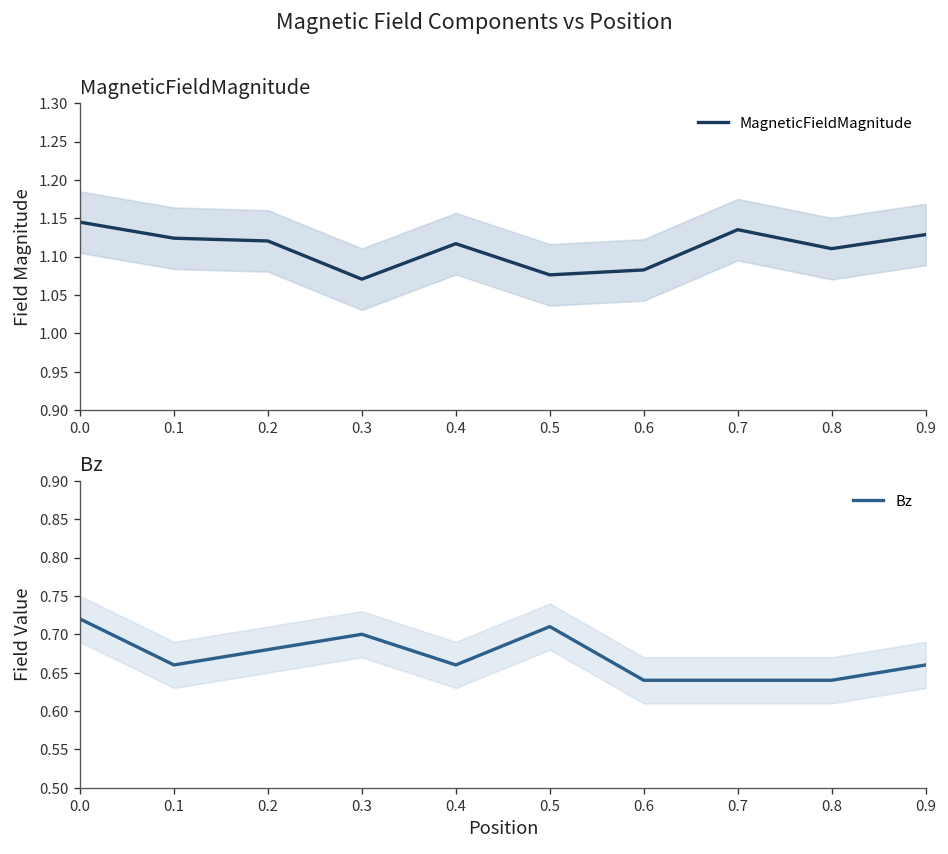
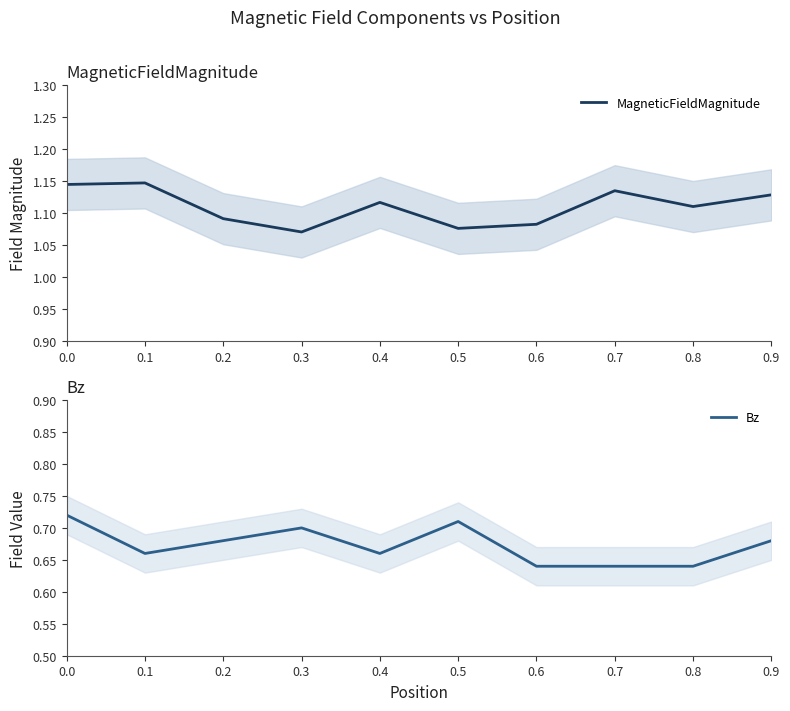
  {
    "MagneticFieldMagnitude": {
      "MagneticFieldMagnitude": {
        "0.0": 1.14,
-       "0.1": 1.12,
-       "0.2": 1.12,
+       "0.1": 1.15,
+       "0.2": 1.09,
        "0.3": 1.07,
        "0.4": 1.12,
        "0.5": 1.08,
        "0.6": 1.08,
        "0.7": 1.14,
        "0.8": 1.11,
        "0.9": 1.13
      }
    },
    "Bz": {
      "Bz": {
        "0.0": 0.72,
        "0.1": 0.66,
        "0.2": 0.68,
        "0.3": 0.70,
        "0.4": 0.66,
        "0.5": 0.71,
        "0.6": 0.64,
        "0.7": 0.64,
        "0.8": 0.64,
-       "0.9": 0.66
+       "0.9": 0.68
      }
    }
  }
